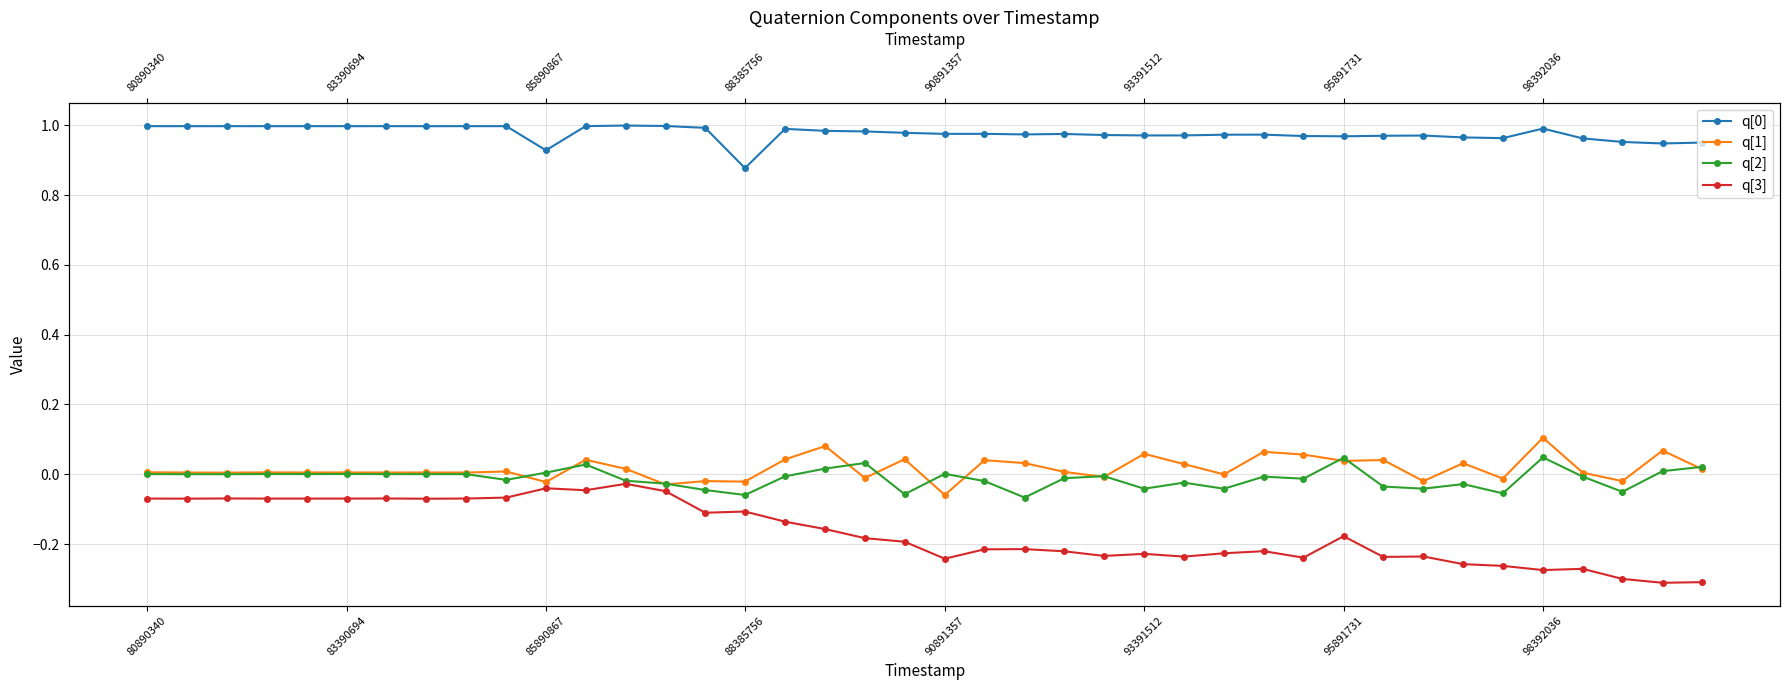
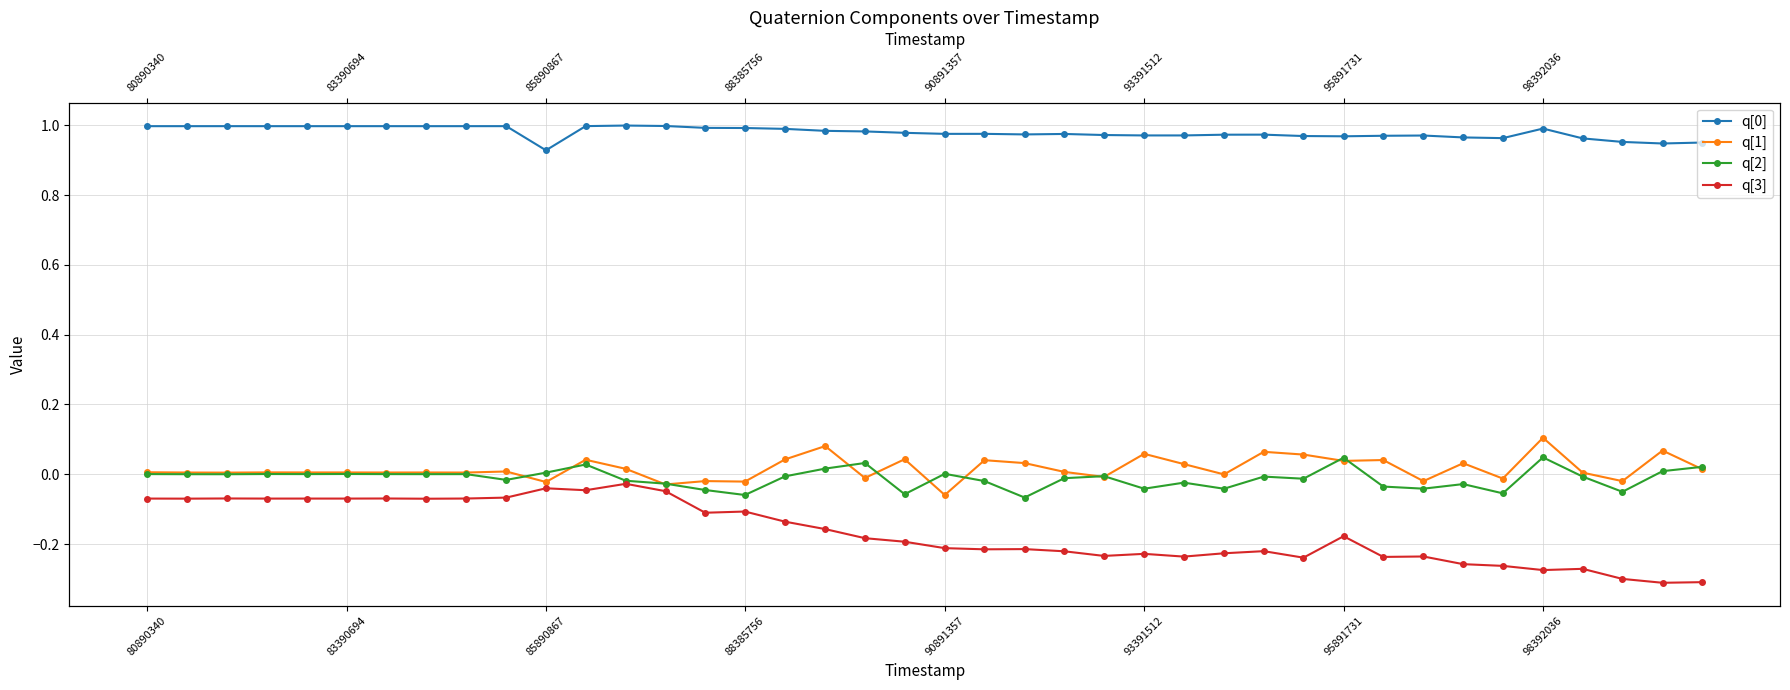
  {
    "q[0]": {
      "80890340": 1.00,
      "83390694": 1.00,
      "85890867": 0.93,
-     "88385756": 0.88,
+     "88385756": 0.99,
      "90891357": 0.98,
      "93391512": 0.97,
      "95891731": 0.97,
      "98392036": 0.99
    },
    "q[1]": {
      "85890867": -0.02,
      "88385756": -0.02,
      "90891357": -0.06,
      "93391512": 0.06,
      "95891731": 0.04,
      "98392036": 0.10
    },
    "q[2]": {
      "85890867": 0.00,
      "88385756": -0.06,
      "90891357": 0.00,
      "93391512": -0.04,
      "95891731": 0.05,
      "98392036": 0.05
    },
    "q[3]": {
      "80890340": -0.07,
      "83390694": -0.07,
      "85890867": -0.04,
      "88385756": -0.11,
-     "90891357": -0.24,
+     "90891357": -0.21,
      "93391512": -0.23,
      "95891731": -0.18,
      "98392036": -0.27
    }
  }
